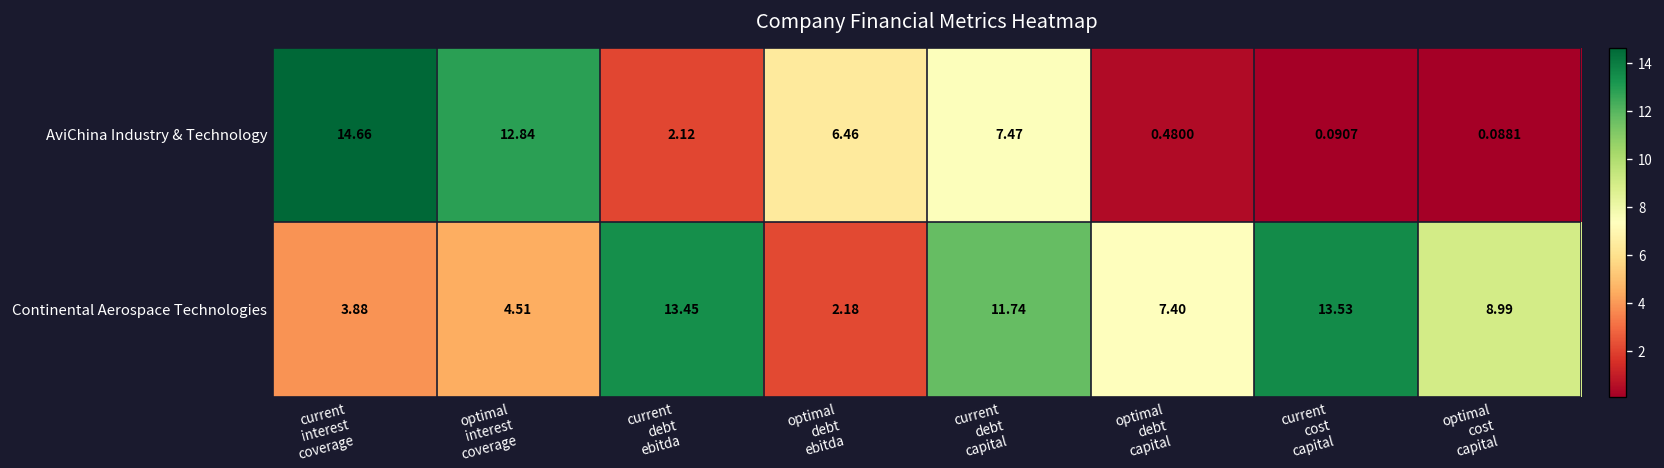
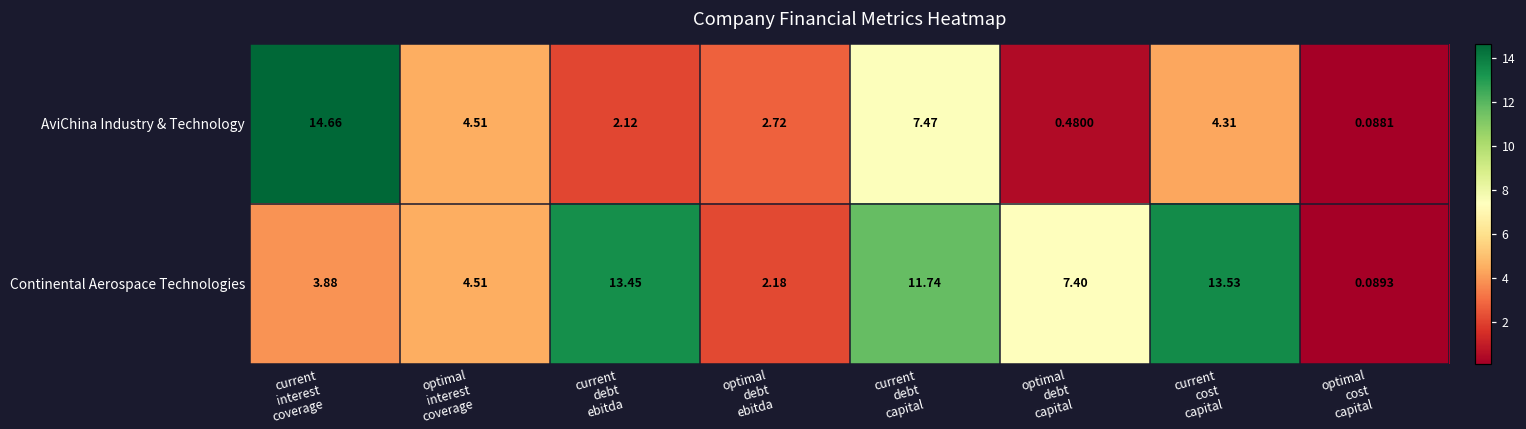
  {
    "AviChina Industry & Technology": {
      "current interest coverage": 14.66,
-     "optimal interest coverage": 12.84,
+     "optimal interest coverage": 4.51,
      "current debt ebitda": 2.12,
-     "optimal debt ebitda": 6.46,
+     "optimal debt ebitda": 2.72,
      "current debt capital": 7.47,
      "optimal debt capital": 0.4800,
-     "current cost capital": 0.0907,
+     "current cost capital": 4.31,
      "optimal cost capital": 0.0881
    },
    "Continental Aerospace Technologies": {
      "current interest coverage": 3.88,
      "optimal interest coverage": 4.51,
      "current debt ebitda": 13.45,
      "optimal debt ebitda": 2.18,
      "current debt capital": 11.74,
      "optimal debt capital": 7.40,
      "current cost capital": 13.53,
-     "optimal cost capital": 8.99
+     "optimal cost capital": 0.0893
    }
  }
